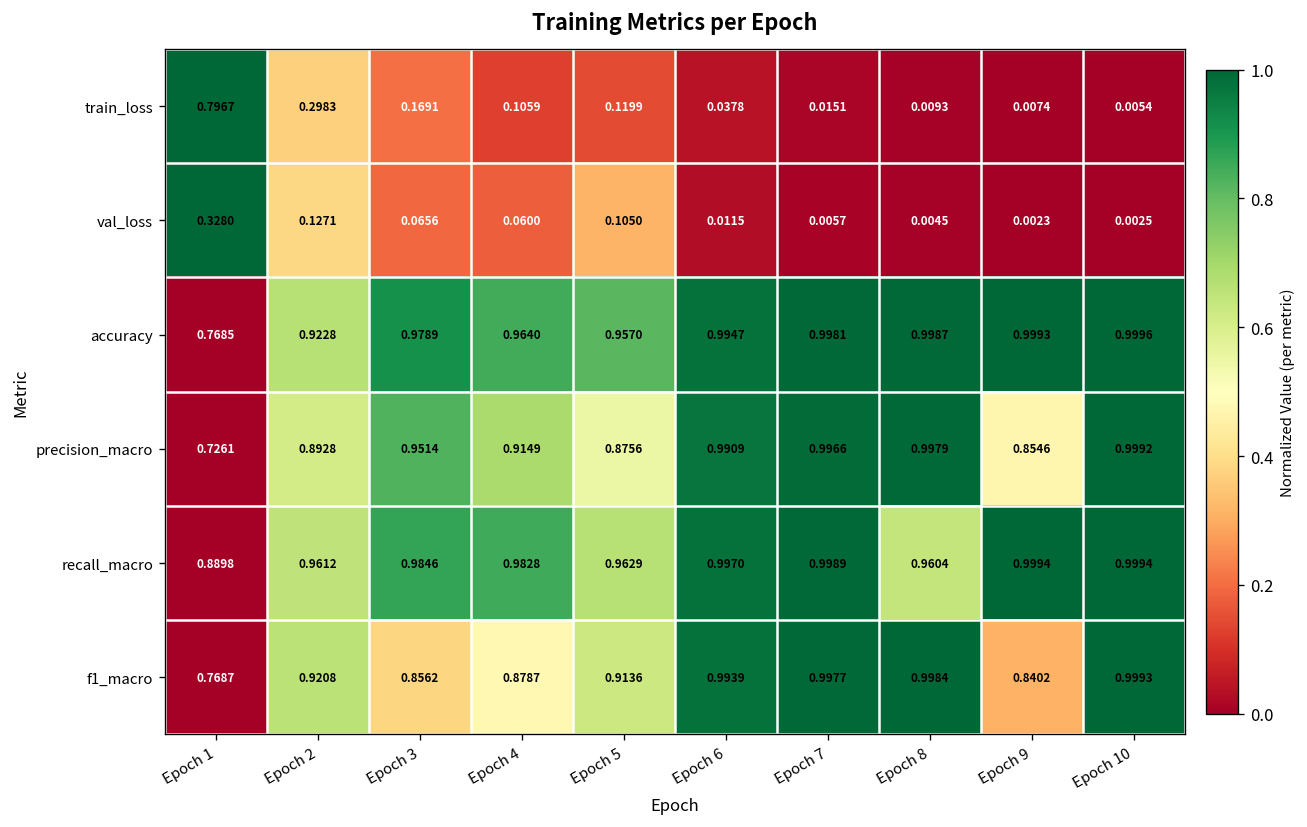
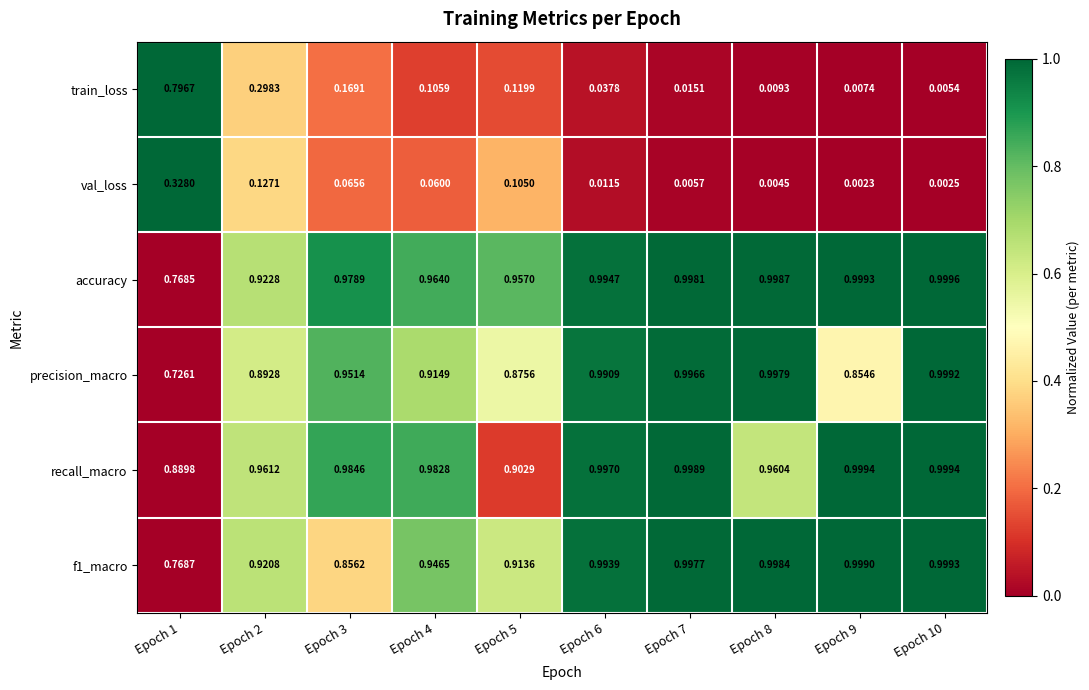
  {
    "train_loss": {
      "Epoch 1": 0.7967,
      "Epoch 2": 0.2983,
      "Epoch 3": 0.1691,
      "Epoch 4": 0.1059,
      "Epoch 5": 0.1199,
      "Epoch 6": 0.0378,
      "Epoch 7": 0.0151,
      "Epoch 8": 0.0093,
      "Epoch 9": 0.0074,
      "Epoch 10": 0.0054
    },
    "val_loss": {
      "Epoch 1": 0.3280,
      "Epoch 2": 0.1271,
      "Epoch 3": 0.0656,
      "Epoch 4": 0.0600,
      "Epoch 5": 0.1050,
      "Epoch 6": 0.0115,
      "Epoch 7": 0.0057,
      "Epoch 8": 0.0045,
      "Epoch 9": 0.0023,
      "Epoch 10": 0.0025
    },
    "accuracy": {
      "Epoch 1": 0.7685,
      "Epoch 2": 0.9228,
      "Epoch 3": 0.9789,
      "Epoch 4": 0.9640,
      "Epoch 5": 0.9570,
      "Epoch 6": 0.9947,
      "Epoch 7": 0.9981,
      "Epoch 8": 0.9987,
      "Epoch 9": 0.9993,
      "Epoch 10": 0.9996
    },
    "precision_macro": {
      "Epoch 1": 0.7261,
      "Epoch 2": 0.8928,
      "Epoch 3": 0.9514,
      "Epoch 4": 0.9149,
      "Epoch 5": 0.8756,
      "Epoch 6": 0.9909,
      "Epoch 7": 0.9966,
      "Epoch 8": 0.9979,
      "Epoch 9": 0.8546,
      "Epoch 10": 0.9992
    },
    "recall_macro": {
      "Epoch 1": 0.8898,
      "Epoch 2": 0.9612,
      "Epoch 3": 0.9846,
      "Epoch 4": 0.9828,
-     "Epoch 5": 0.9629,
+     "Epoch 5": 0.9029,
      "Epoch 6": 0.9970,
      "Epoch 7": 0.9989,
      "Epoch 8": 0.9604,
      "Epoch 9": 0.9994,
      "Epoch 10": 0.9994
    },
    "f1_macro": {
      "Epoch 1": 0.7687,
      "Epoch 2": 0.9208,
      "Epoch 3": 0.8562,
-     "Epoch 4": 0.8787,
+     "Epoch 4": 0.9465,
      "Epoch 5": 0.9136,
      "Epoch 6": 0.9939,
      "Epoch 7": 0.9977,
      "Epoch 8": 0.9984,
-     "Epoch 9": 0.8402,
+     "Epoch 9": 0.9990,
      "Epoch 10": 0.9993
    }
  }
